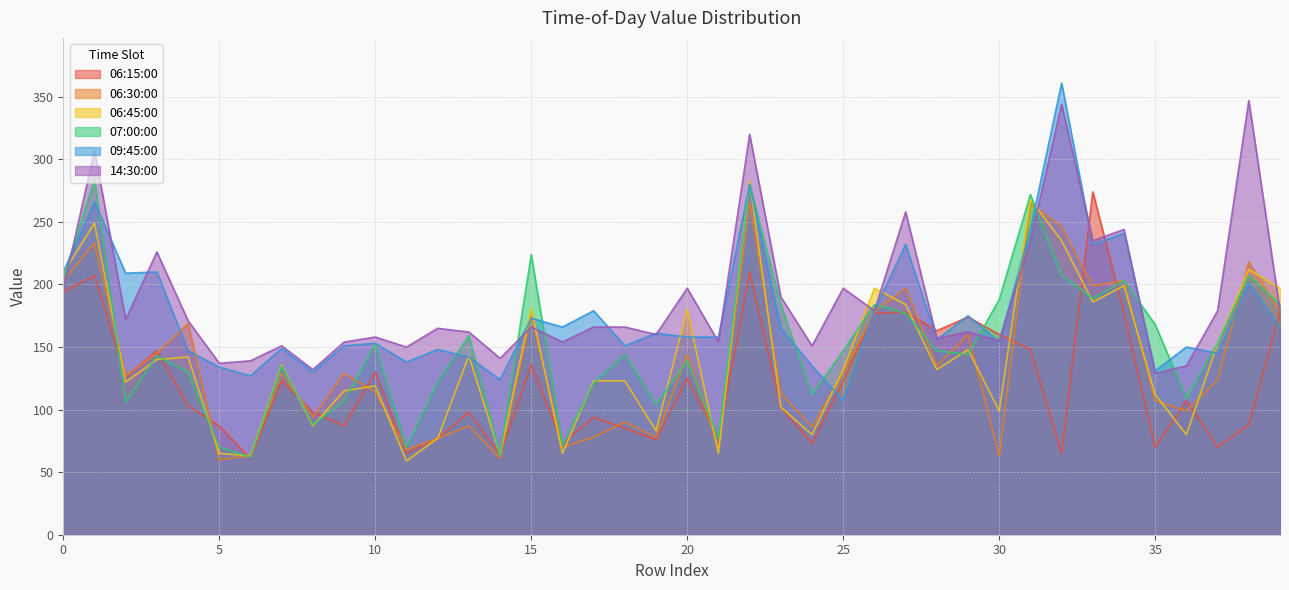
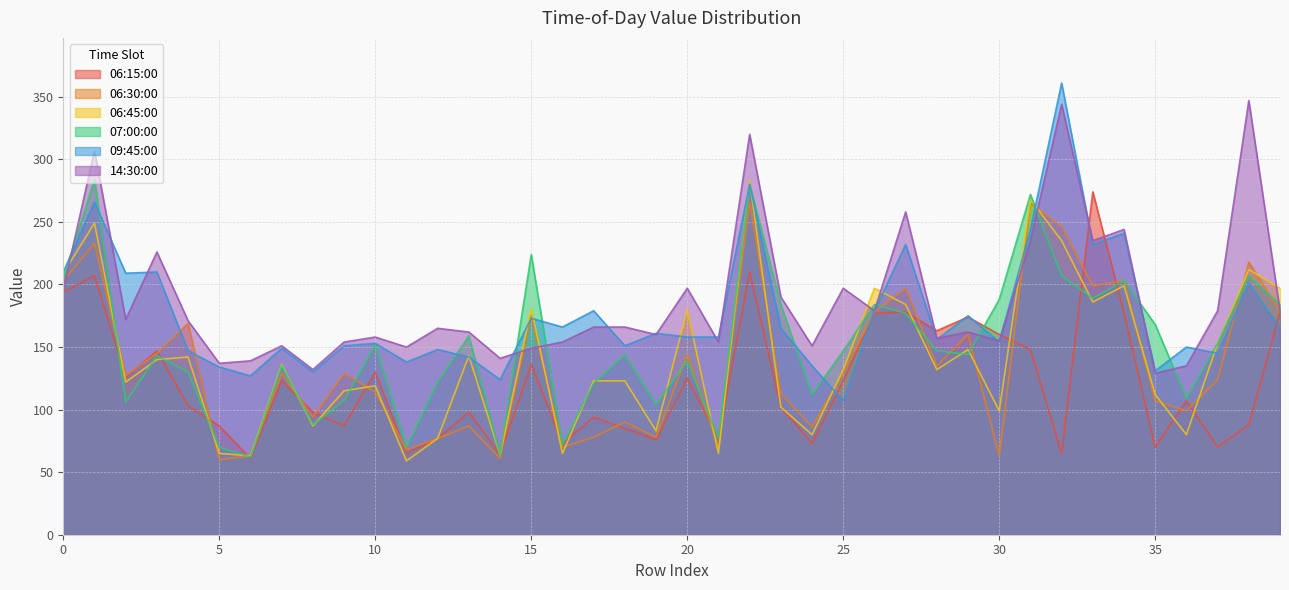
  {
    "06:45:00": {
      "5": 65,
      "10": 119,
      "15": 181,
      "20": 180,
      "30": 99,
      "35": 112
    },
    "07:00:00": {
      "5": 70,
      "15": 224,
      "20": 139,
      "25": 147,
      "30": 188,
      "35": 168
    },
    "09:45:00": {
      "5": 134,
      "20": 158,
      "25": 107
    },
    "14:30:00": {
      "5": 137,
      "10": 158,
-     "15": 166,
+     "15": 149,
      "20": 197,
      "25": 197
    }
  }
